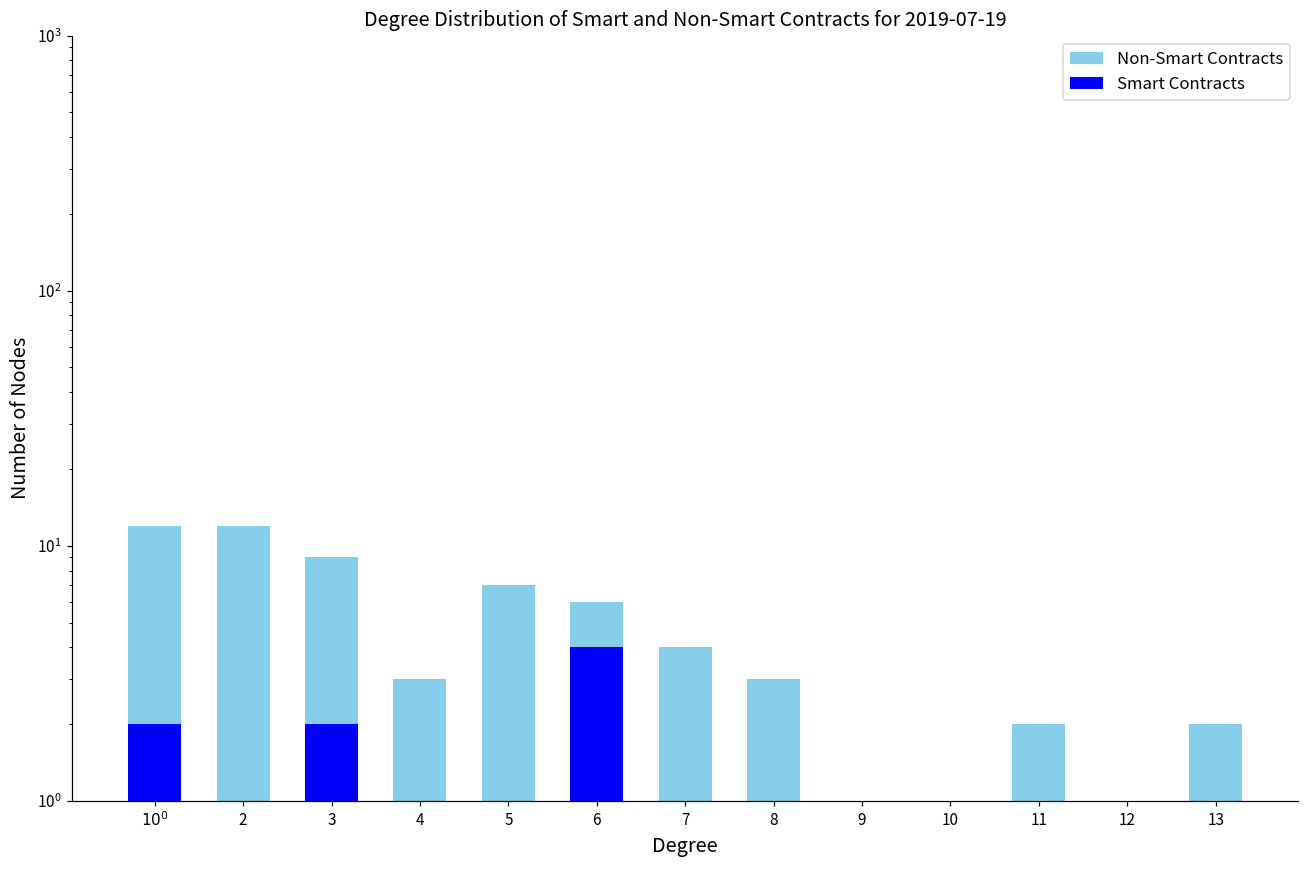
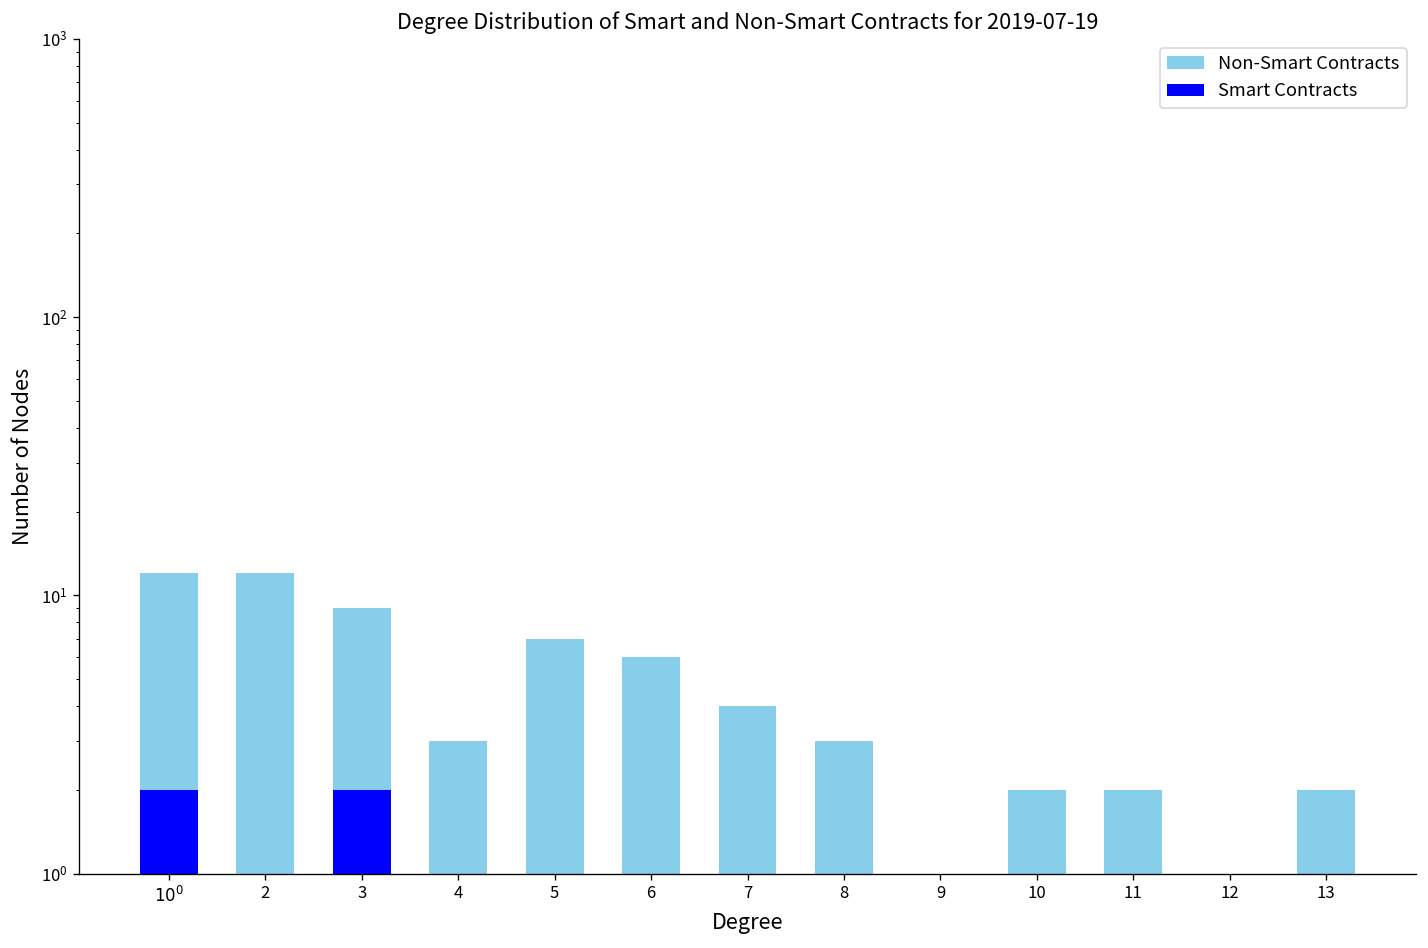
  {
    "Non-Smart Contracts": {
      "2": 12,
      "3": 9,
      "4": 3,
      "5": 7,
      "6": 6,
      "7": 4,
      "8": 3,
      "9": 1,
-     "10": 1,
+     "10": 2,
      "11": 2,
      "12": 1,
      "13": 2
    },
    "Smart Contracts": {
-     "6": 4
+     "6": 1
    }
  }
